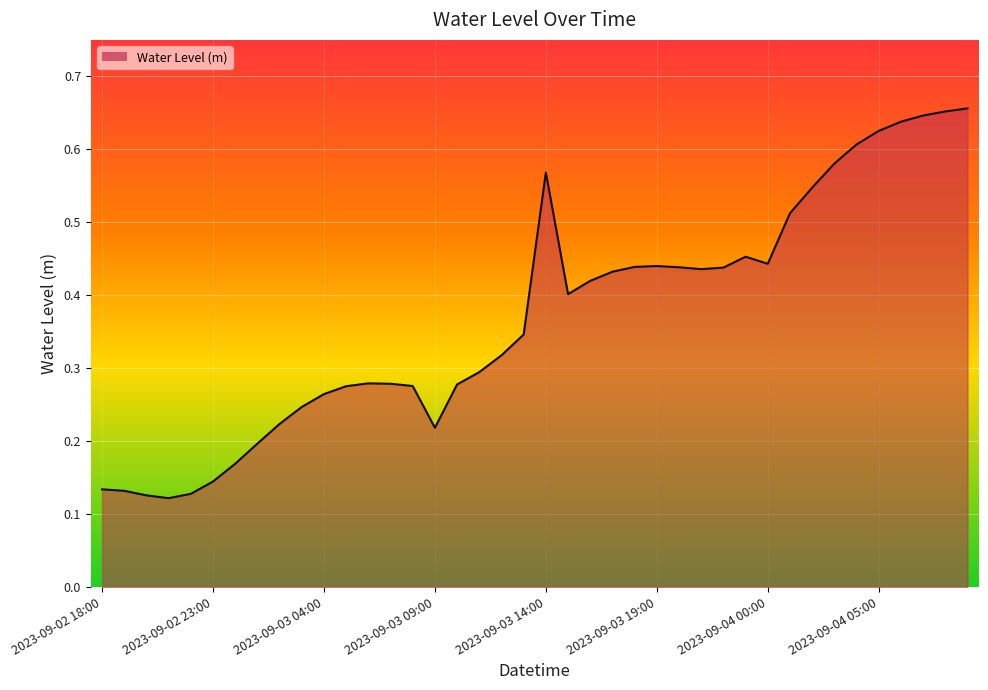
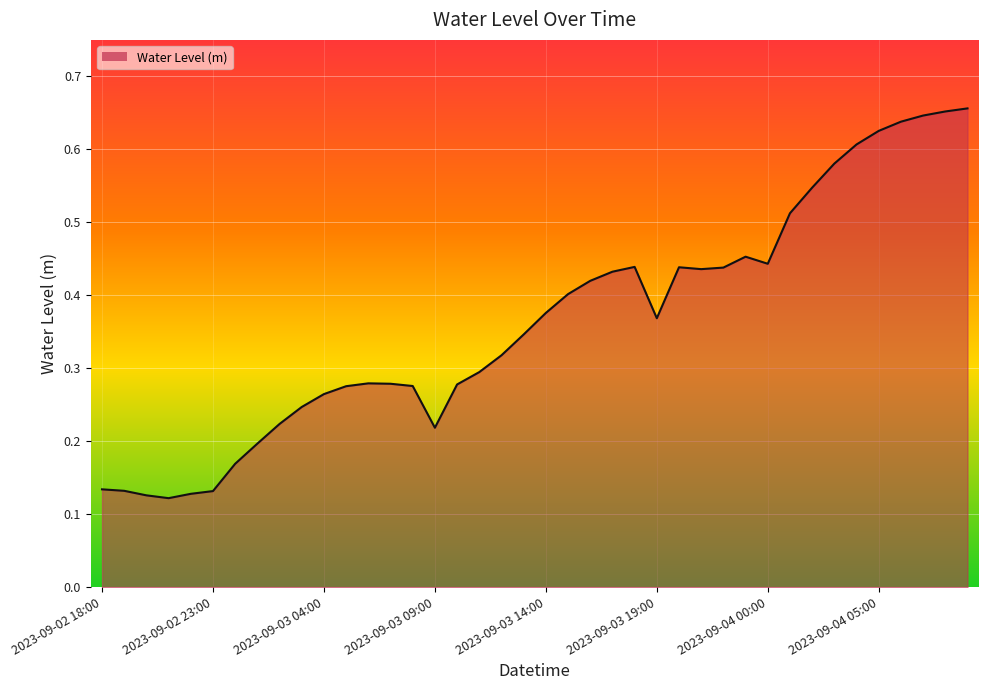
  {
    "2023-09-02 18:00": 0.13,
-   "2023-09-02 23:00": 0.14,
+   "2023-09-02 23:00": 0.13,
    "2023-09-03 04:00": 0.26,
    "2023-09-03 09:00": 0.22,
-   "2023-09-03 14:00": 0.57,
-   "2023-09-03 19:00": 0.44,
+   "2023-09-03 14:00": 0.38,
+   "2023-09-03 19:00": 0.37,
    "2023-09-04 00:00": 0.44,
    "2023-09-04 05:00": 0.63
  }
